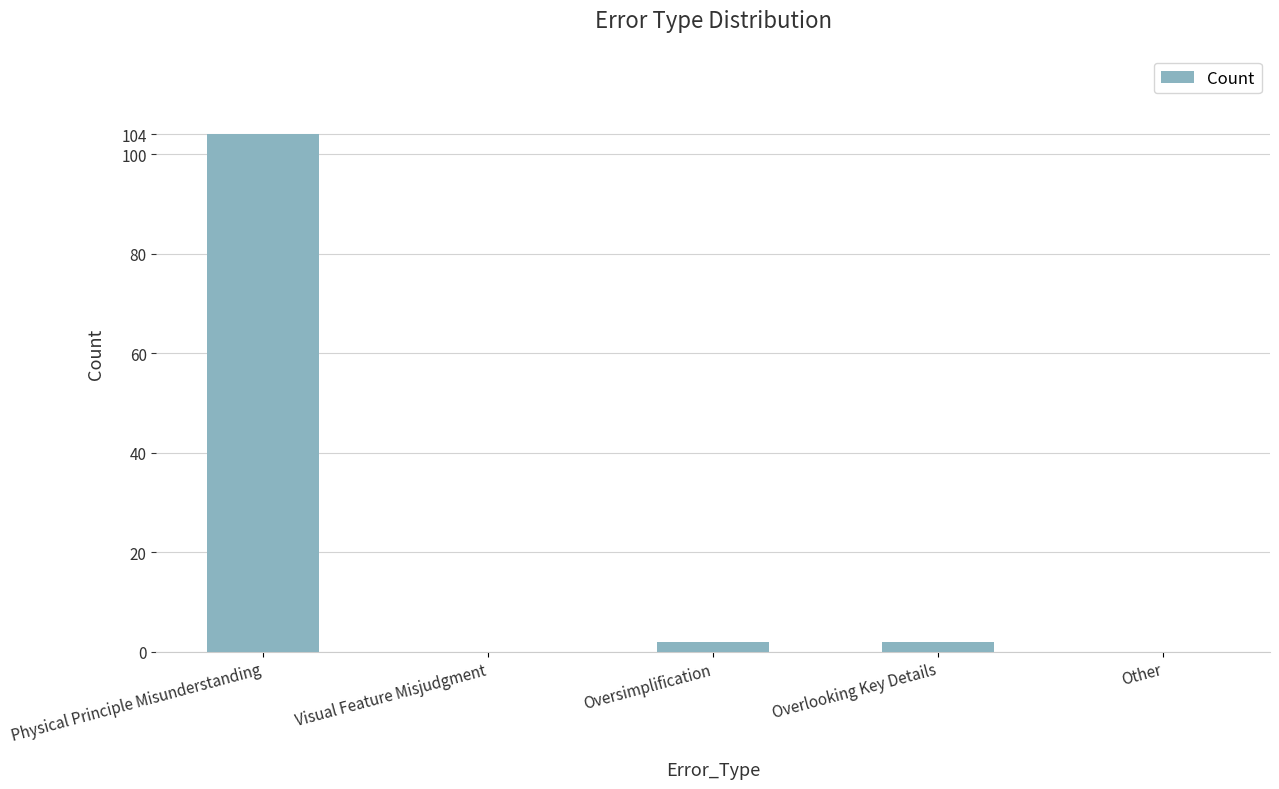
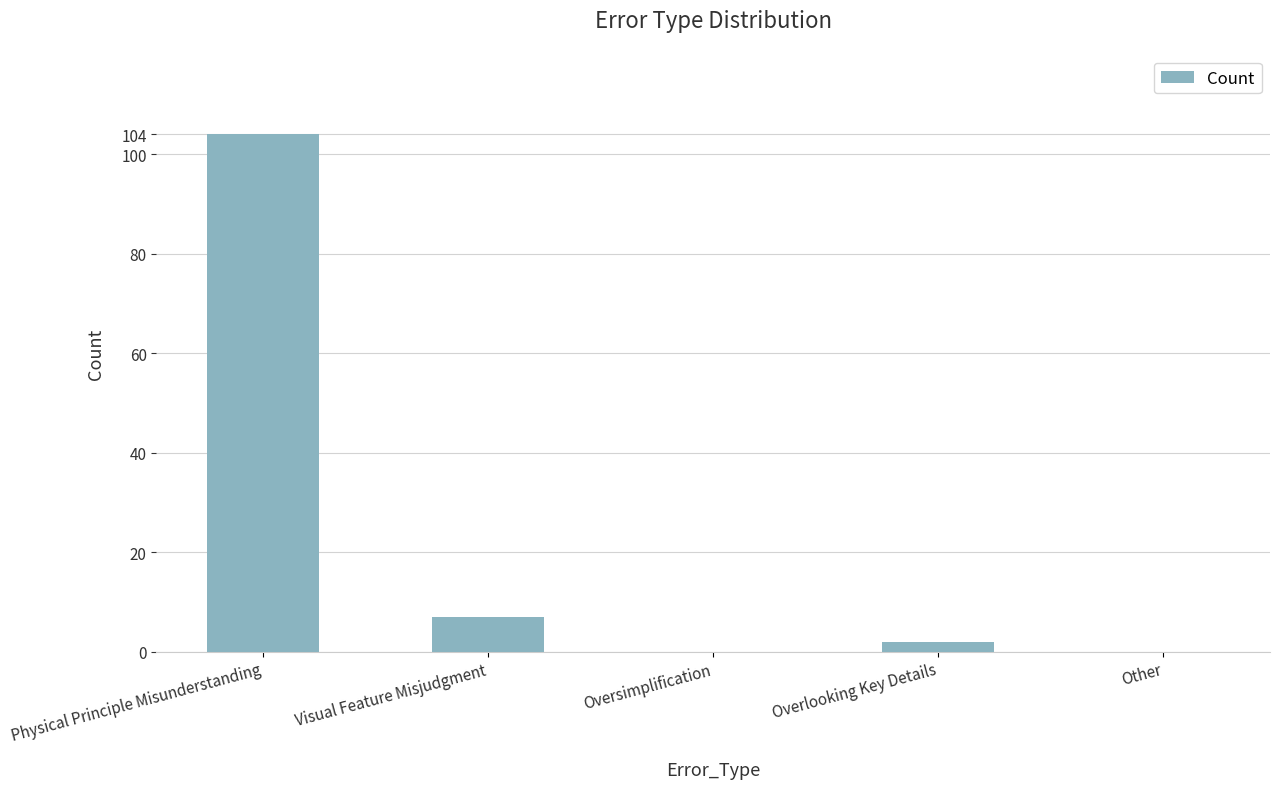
  {
    "Physical Principle Misunderstanding": 104,
-   "Visual Feature Misjudgment": 0,
-   "Oversimplification": 2,
+   "Visual Feature Misjudgment": 7,
+   "Oversimplification": 0,
    "Overlooking Key Details": 2,
    "Other": 0
  }
